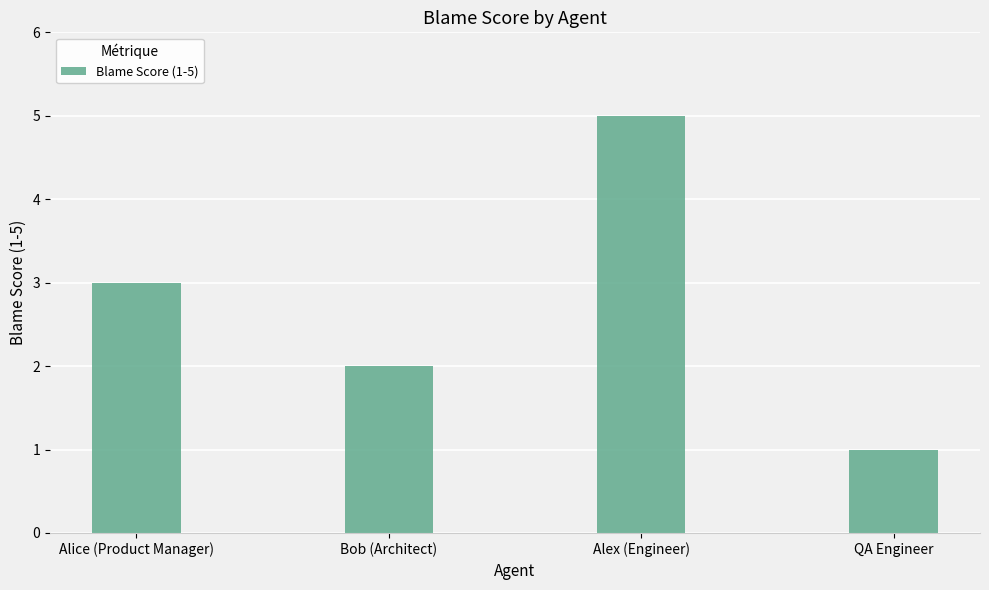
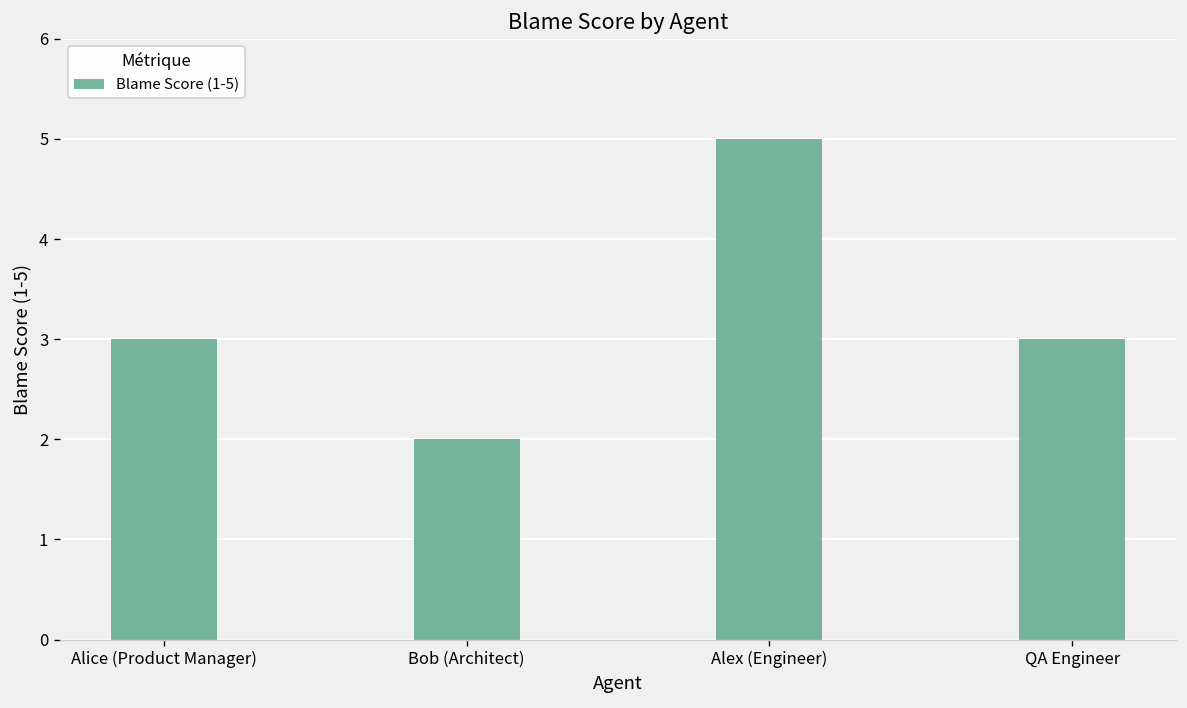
  {
    "Alice (Product Manager)": 3,
    "Bob (Architect)": 2,
    "Alex (Engineer)": 5,
-   "QA Engineer": 1
+   "QA Engineer": 3
  }
